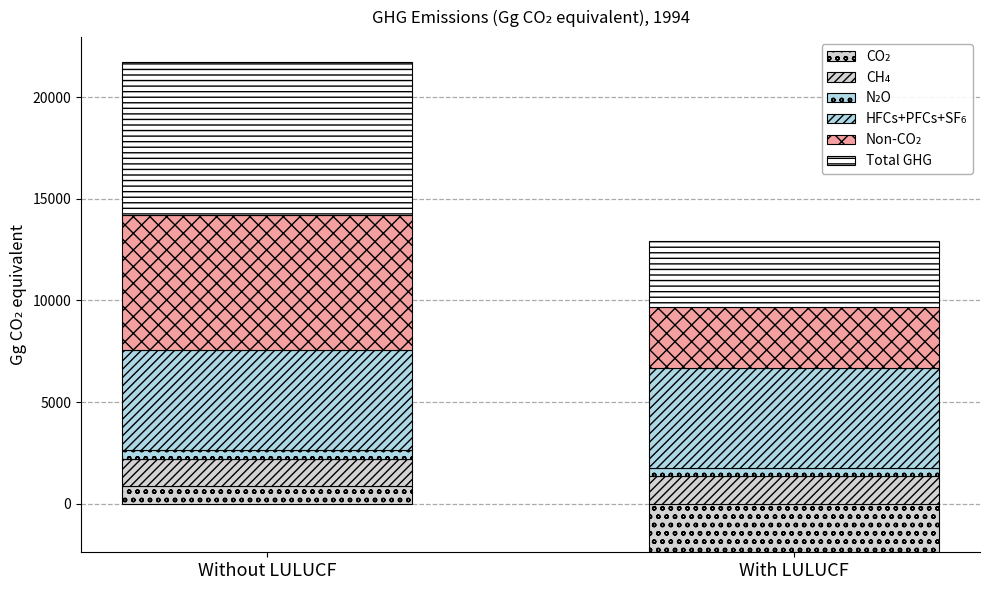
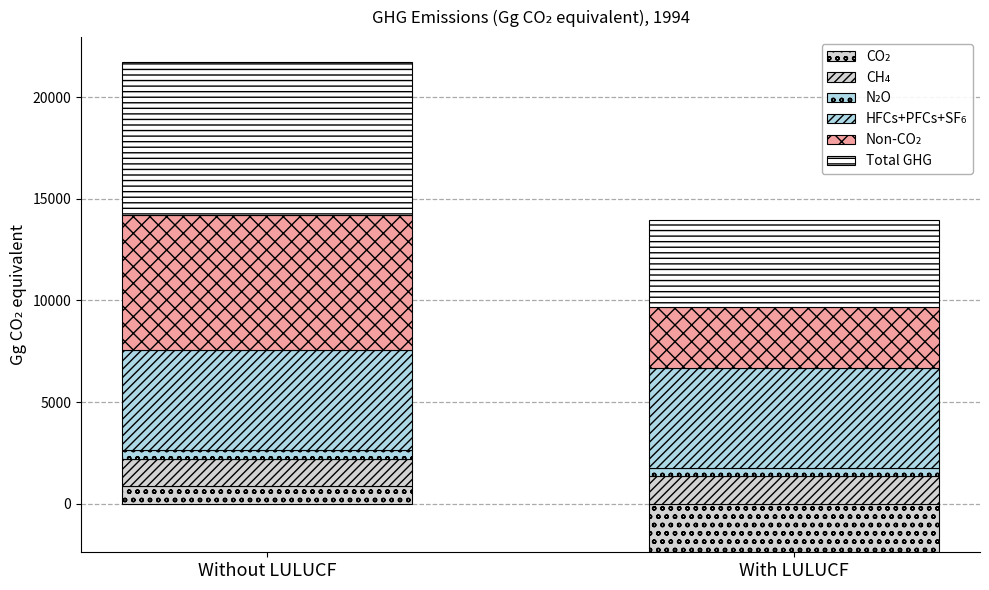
  {
    "Non-CO₂": {
      "Without LULUCF": 6700,
      "With LULUCF": 3000
    },
    "Total GHG": {
      "Without LULUCF": 7500,
-     "With LULUCF": 3200
+     "With LULUCF": 4300
    }
  }
